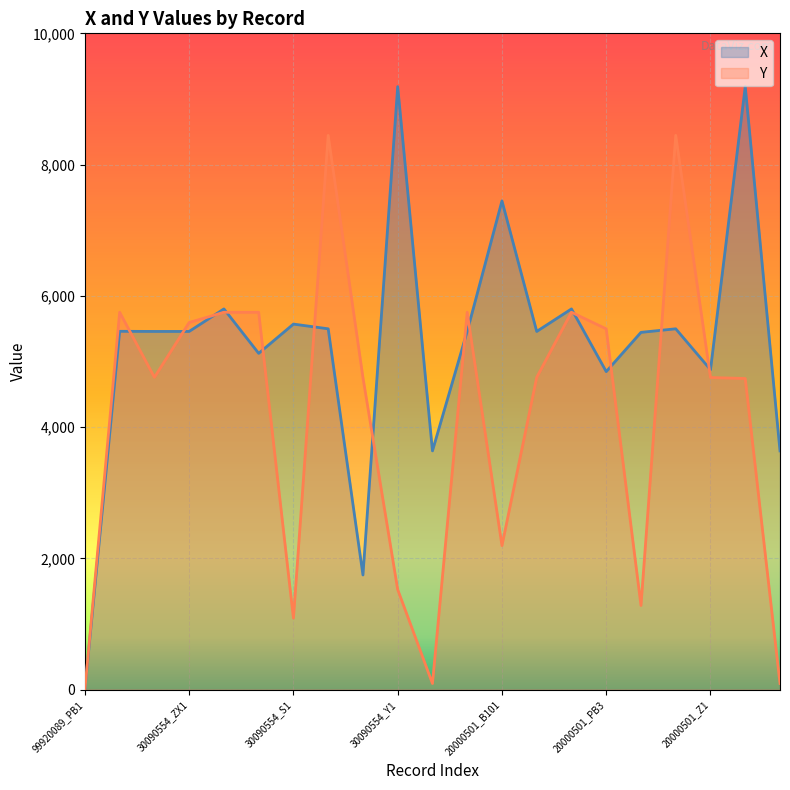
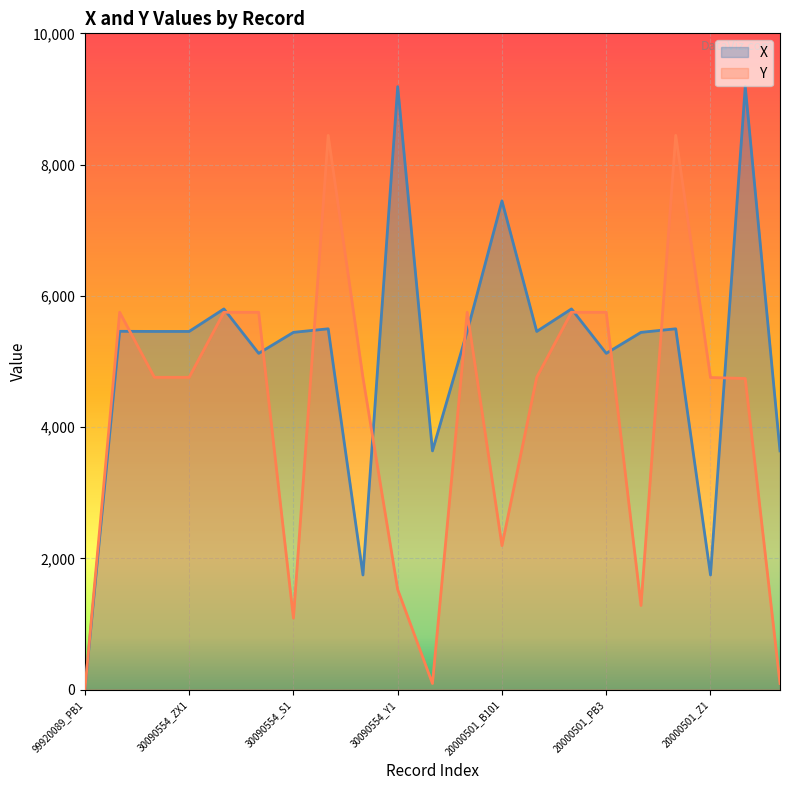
  {
    "X": {
      "30090554_ZX1": "5,500",
-     "30090554_S1": "5,600",
+     "30090554_S1": "5,400",
      "30090554_Y1": "9,200",
      "20000501_B101": "7,400",
-     "20000501_PB3": "4,800",
-     "20000501_Z1": "4,900"
+     "20000501_PB3": "5,100",
+     "20000501_Z1": "1,700"
    },
    "Y": {
-     "30090554_ZX1": "5,600",
+     "30090554_ZX1": "4,800",
      "30090554_S1": "1,100",
      "30090554_Y1": "1,500",
      "20000501_B101": "2,200",
-     "20000501_PB3": "5,500",
+     "20000501_PB3": "5,800",
      "20000501_Z1": "4,800"
    }
  }
